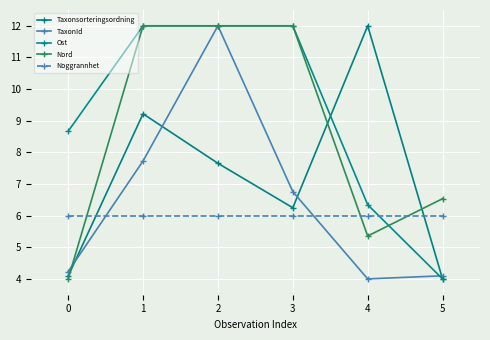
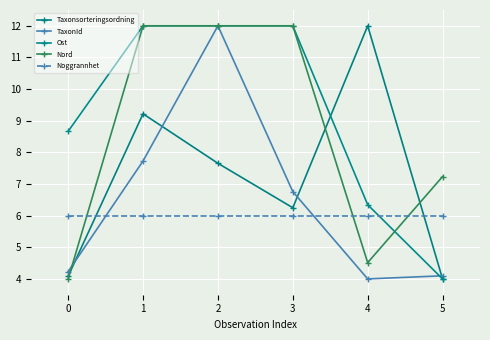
  {
    "Nord": {
      "0": 4.0,
-     "4": 5.4,
-     "5": 6.5
+     "4": 4.5,
+     "5": 7.2
    }
  }
